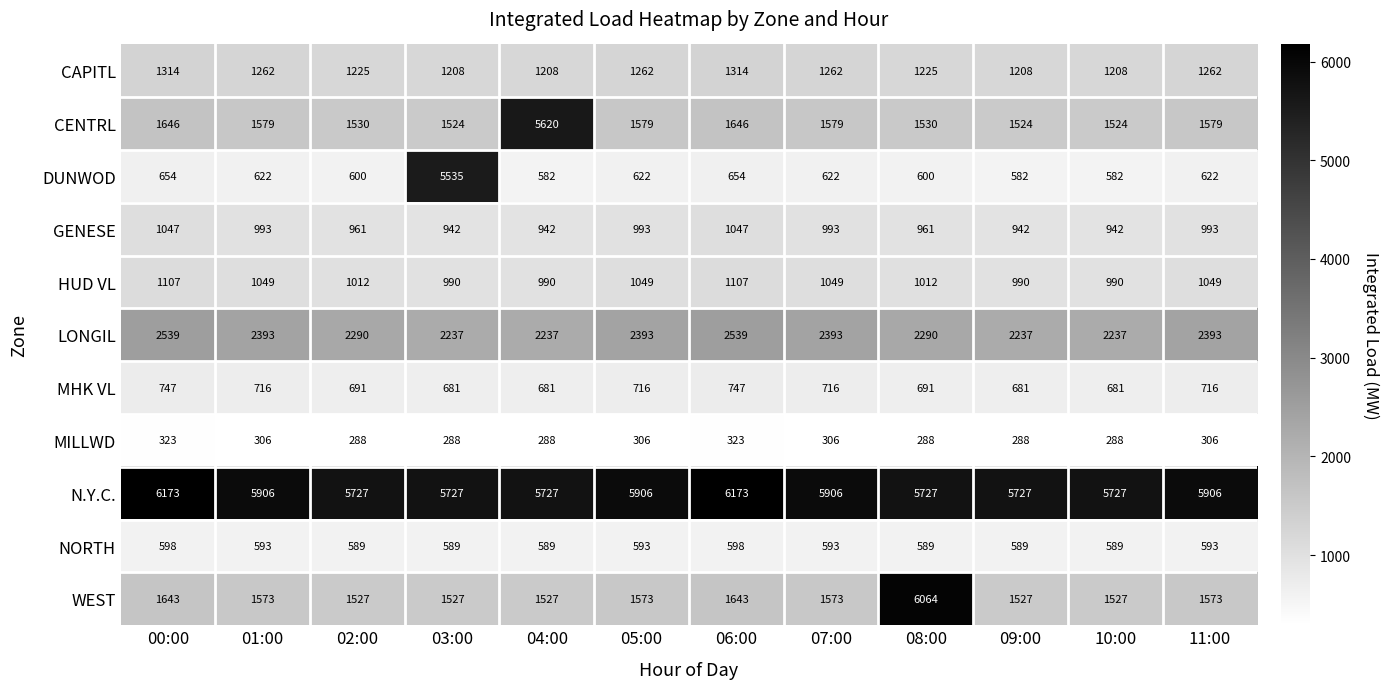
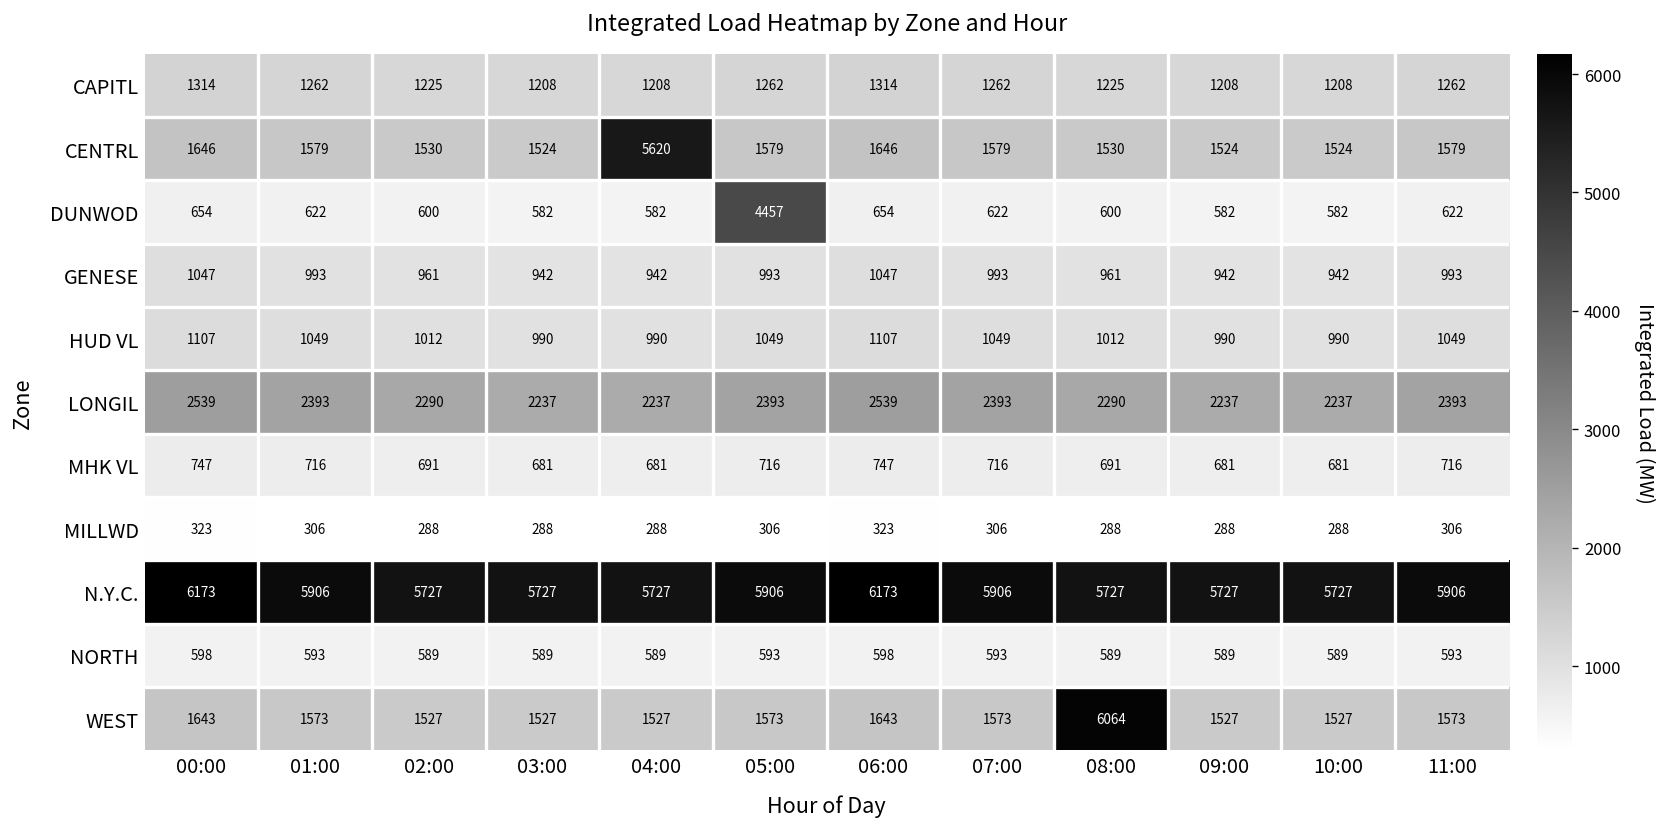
  {
    "CAPITL": {
      "00:00": 1314,
      "01:00": 1262,
      "02:00": 1225,
      "03:00": 1208,
      "04:00": 1208,
      "05:00": 1262,
      "06:00": 1314,
      "07:00": 1262,
      "08:00": 1225,
      "09:00": 1208,
      "10:00": 1208,
      "11:00": 1262
    },
    "CENTRL": {
      "00:00": 1646,
      "01:00": 1579,
      "02:00": 1530,
      "03:00": 1524,
      "04:00": 5620,
      "05:00": 1579,
      "06:00": 1646,
      "07:00": 1579,
      "08:00": 1530,
      "09:00": 1524,
      "10:00": 1524,
      "11:00": 1579
    },
    "DUNWOD": {
      "00:00": 654,
      "01:00": 622,
      "02:00": 600,
-     "03:00": 5535,
+     "03:00": 582,
      "04:00": 582,
-     "05:00": 622,
+     "05:00": 4457,
      "06:00": 654,
      "07:00": 622,
      "08:00": 600,
      "09:00": 582,
      "10:00": 582,
      "11:00": 622
    },
    "GENESE": {
      "00:00": 1047,
      "01:00": 993,
      "02:00": 961,
      "03:00": 942,
      "04:00": 942,
      "05:00": 993,
      "06:00": 1047,
      "07:00": 993,
      "08:00": 961,
      "09:00": 942,
      "10:00": 942,
      "11:00": 993
    },
    "HUD VL": {
      "00:00": 1107,
      "01:00": 1049,
      "02:00": 1012,
      "03:00": 990,
      "04:00": 990,
      "05:00": 1049,
      "06:00": 1107,
      "07:00": 1049,
      "08:00": 1012,
      "09:00": 990,
      "10:00": 990,
      "11:00": 1049
    },
    "LONGIL": {
      "00:00": 2539,
      "01:00": 2393,
      "02:00": 2290,
      "03:00": 2237,
      "04:00": 2237,
      "05:00": 2393,
      "06:00": 2539,
      "07:00": 2393,
      "08:00": 2290,
      "09:00": 2237,
      "10:00": 2237,
      "11:00": 2393
    },
    "MHK VL": {
      "00:00": 747,
      "01:00": 716,
      "02:00": 691,
      "03:00": 681,
      "04:00": 681,
      "05:00": 716,
      "06:00": 747,
      "07:00": 716,
      "08:00": 691,
      "09:00": 681,
      "10:00": 681,
      "11:00": 716
    },
    "MILLWD": {
      "00:00": 323,
      "01:00": 306,
      "02:00": 288,
      "03:00": 288,
      "04:00": 288,
      "05:00": 306,
      "06:00": 323,
      "07:00": 306,
      "08:00": 288,
      "09:00": 288,
      "10:00": 288,
      "11:00": 306
    },
    "N.Y.C.": {
      "00:00": 6173,
      "01:00": 5906,
      "02:00": 5727,
      "03:00": 5727,
      "04:00": 5727,
      "05:00": 5906,
      "06:00": 6173,
      "07:00": 5906,
      "08:00": 5727,
      "09:00": 5727,
      "10:00": 5727,
      "11:00": 5906
    },
    "NORTH": {
      "00:00": 598,
      "01:00": 593,
      "02:00": 589,
      "03:00": 589,
      "04:00": 589,
      "05:00": 593,
      "06:00": 598,
      "07:00": 593,
      "08:00": 589,
      "09:00": 589,
      "10:00": 589,
      "11:00": 593
    },
    "WEST": {
      "00:00": 1643,
      "01:00": 1573,
      "02:00": 1527,
      "03:00": 1527,
      "04:00": 1527,
      "05:00": 1573,
      "06:00": 1643,
      "07:00": 1573,
      "08:00": 6064,
      "09:00": 1527,
      "10:00": 1527,
      "11:00": 1573
    }
  }
